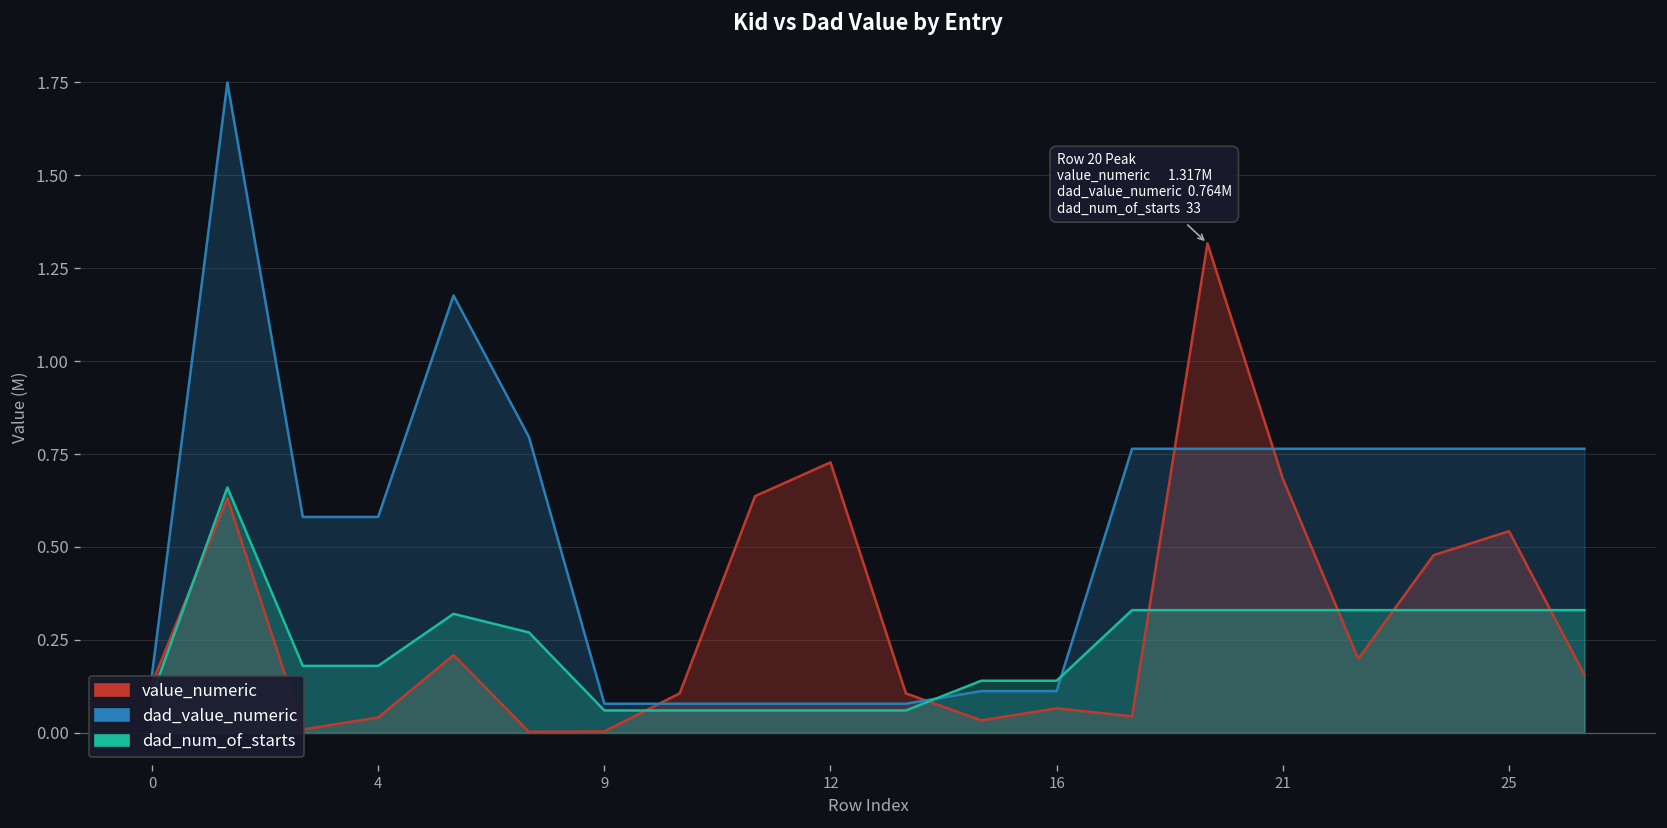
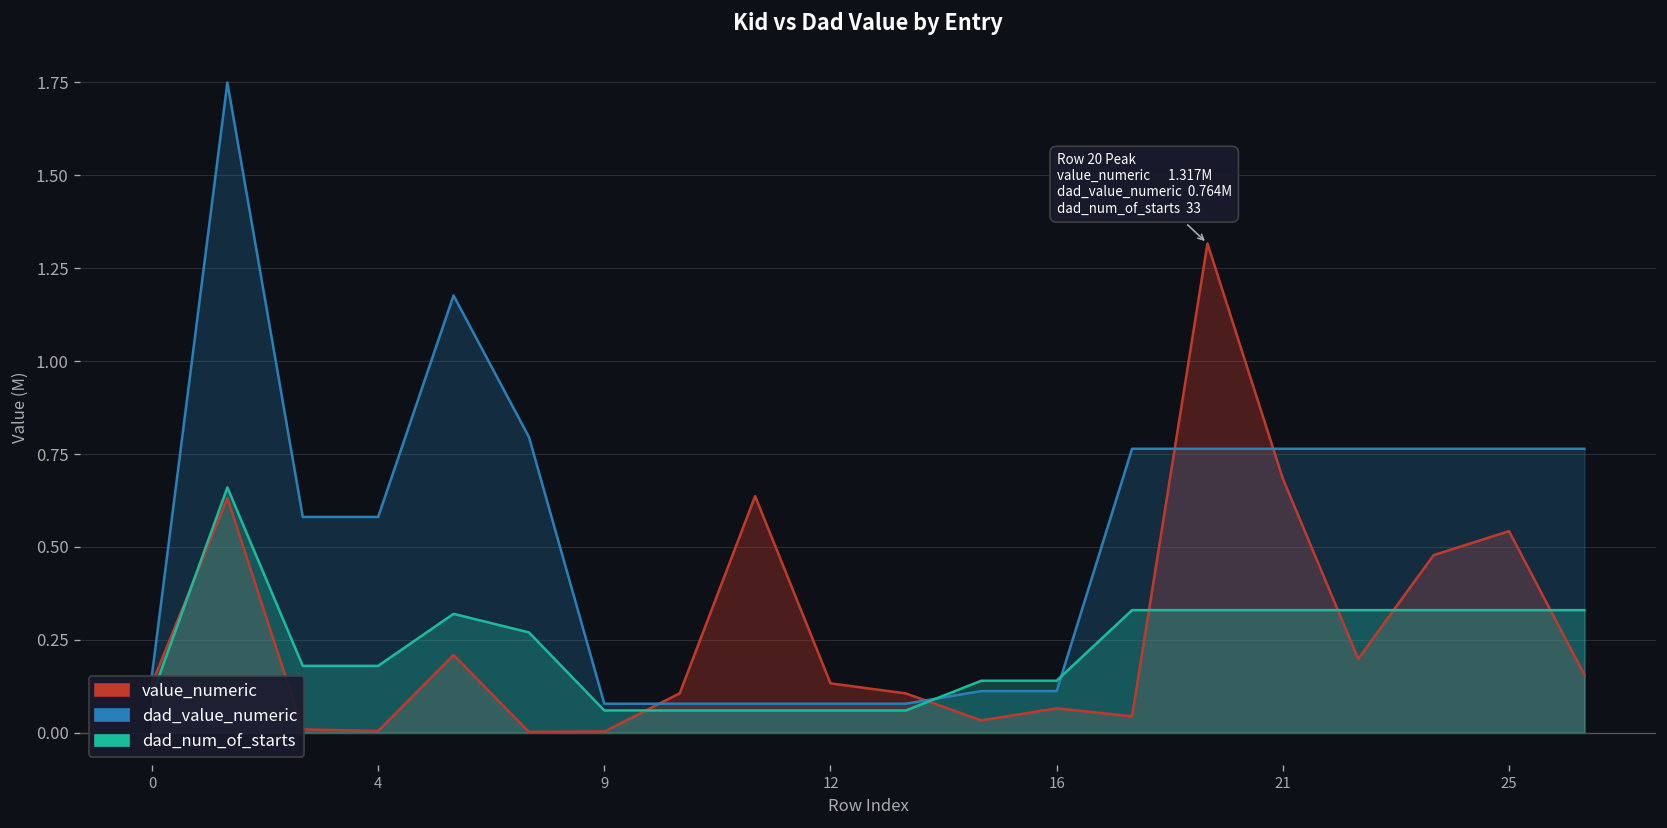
  {
    "value_numeric": {
-     "4": 0.04,
+     "4": 0.00,
      "9": 0.00,
-     "12": 0.73,
+     "12": 0.13,
      "16": 0.07,
      "21": 0.68,
      "25": 0.54
    }
  }
